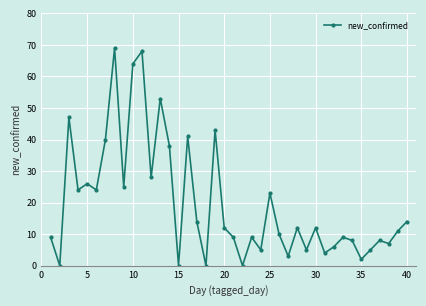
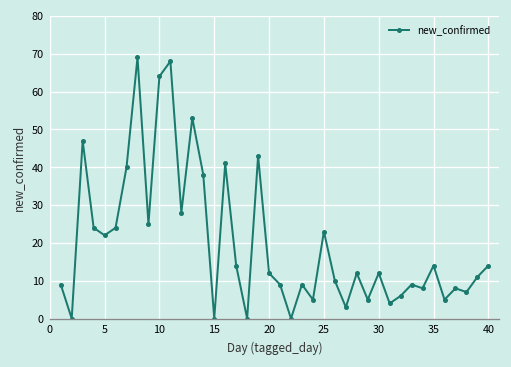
  {
-   "5": 26,
+   "5": 22,
    "10": 64,
    "15": 0,
    "20": 12,
    "25": 23,
    "30": 12,
-   "35": 2,
+   "35": 14,
    "40": 14
  }
